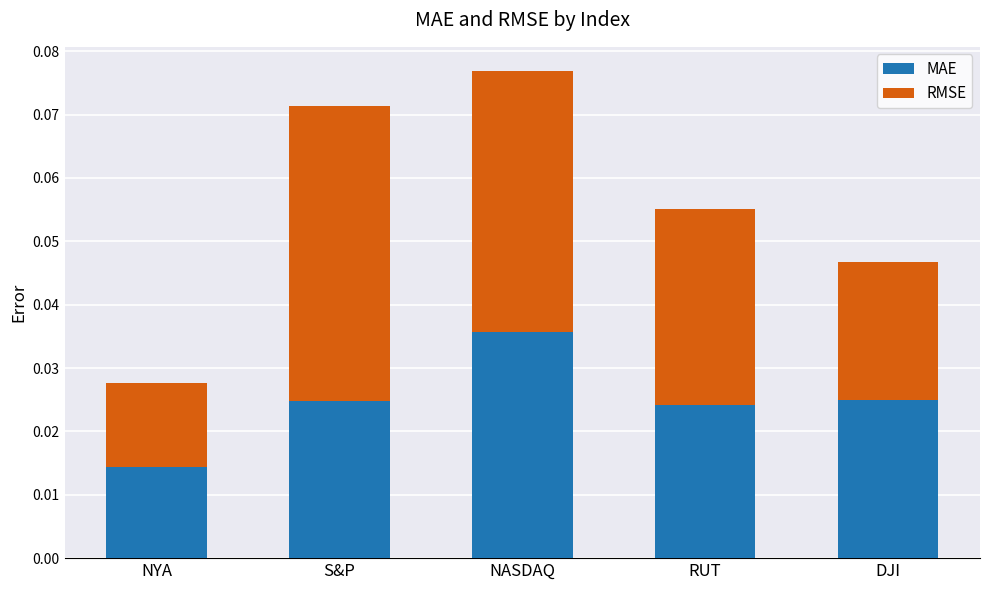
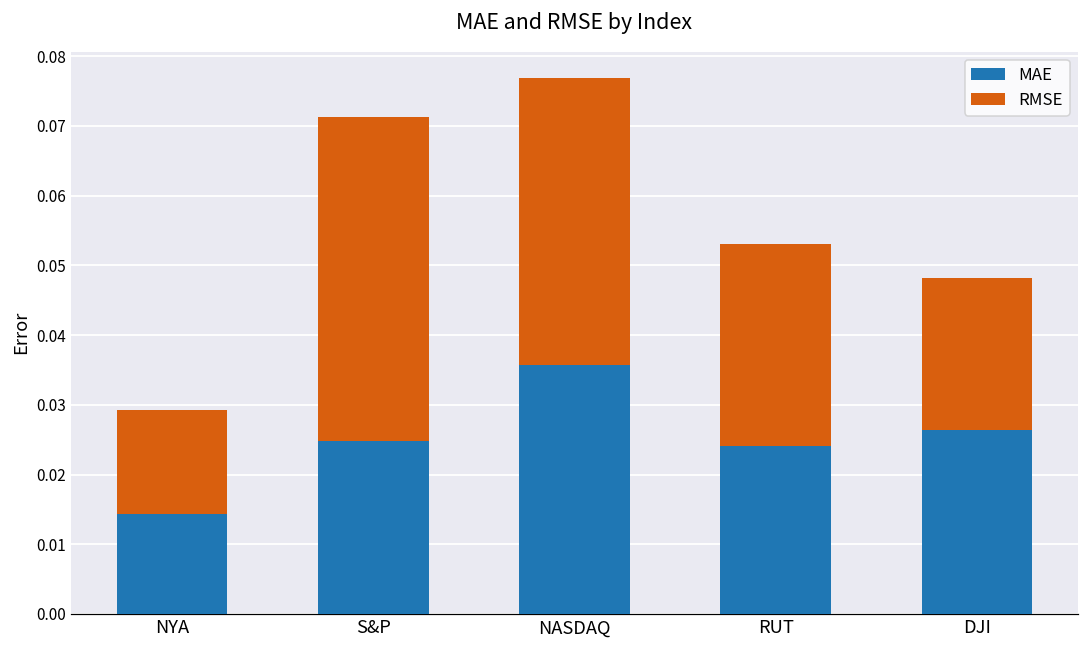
  {
    "MAE": {
      "NYA": 0.014,
      "S&P": 0.025,
      "NASDAQ": 0.036,
      "RUT": 0.024,
-     "DJI": 0.025
+     "DJI": 0.026
    },
    "RMSE": {
-     "NYA": 0.013,
+     "NYA": 0.015,
      "S&P": 0.047,
      "NASDAQ": 0.041,
-     "RUT": 0.031,
+     "RUT": 0.029,
      "DJI": 0.022
    }
  }
